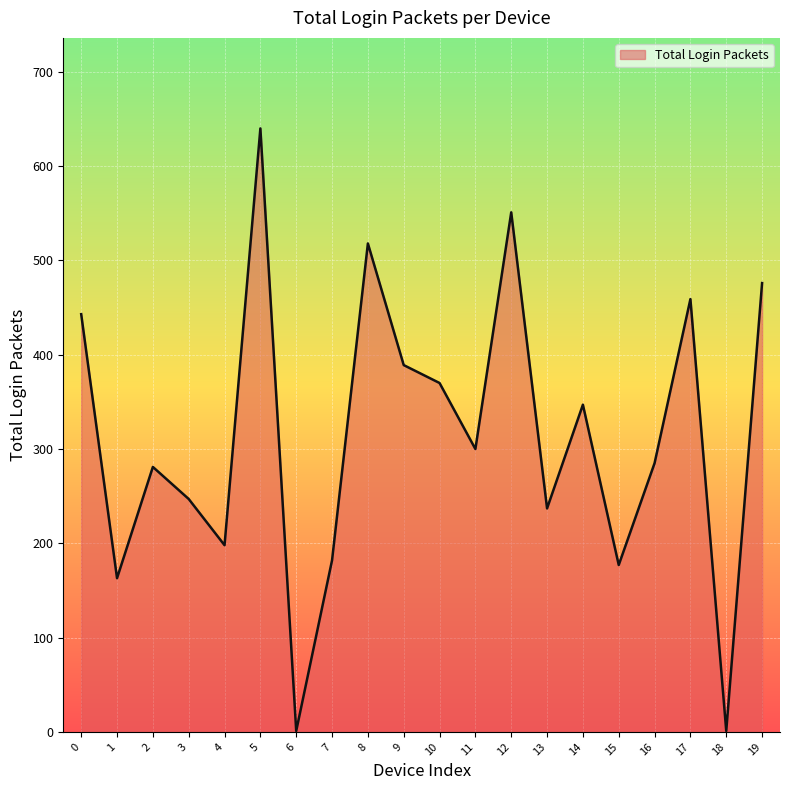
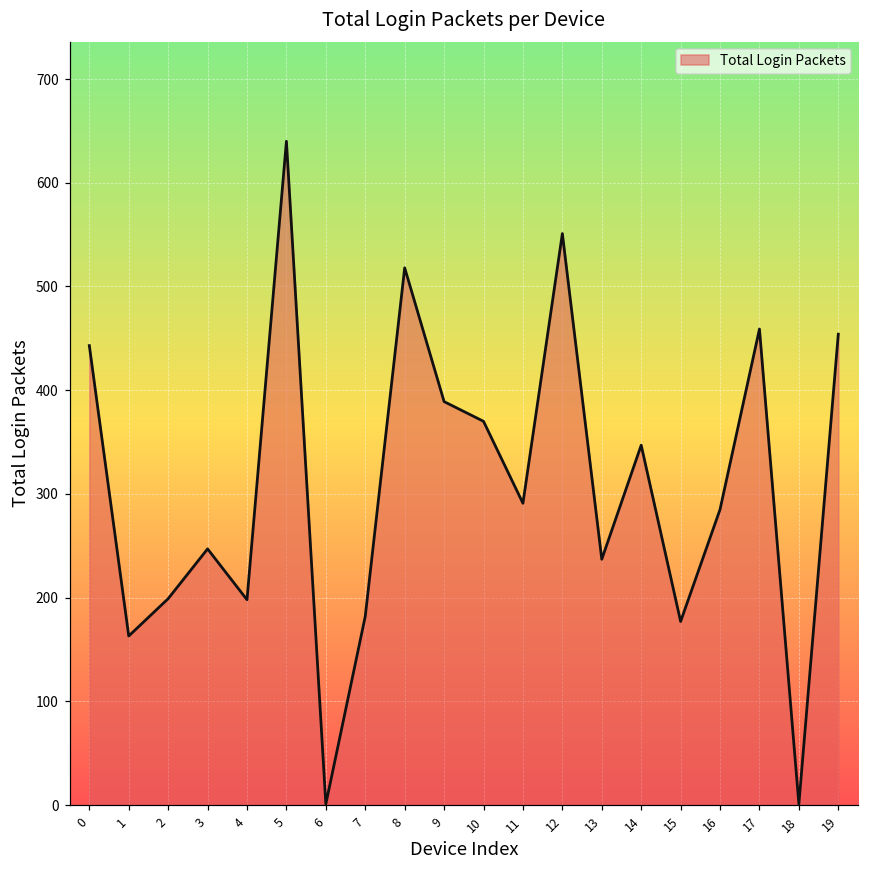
  {
    "0": 440,
    "1": 160,
-   "2": 280,
+   "2": 200,
    "3": 250,
    "4": 200,
    "5": 640,
    "6": 0,
    "7": 180,
    "8": 520,
    "9": 390,
    "10": 370,
-   "11": 300,
+   "11": 290,
    "12": 550,
    "13": 240,
    "14": 350,
    "15": 180,
    "16": 290,
    "17": 460,
    "18": 0,
-   "19": 480
+   "19": 450
  }
